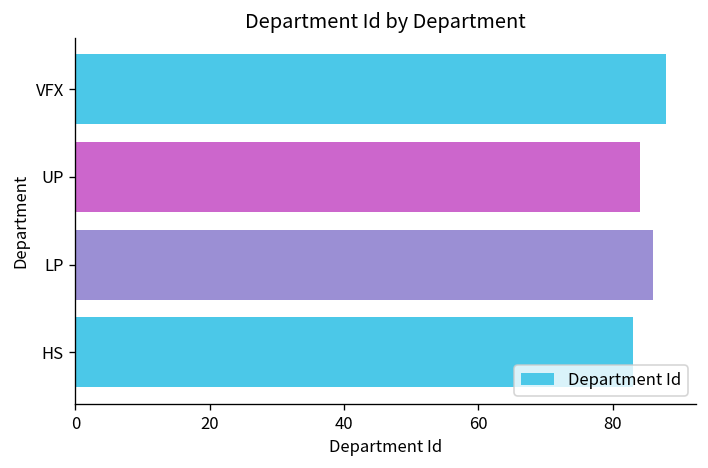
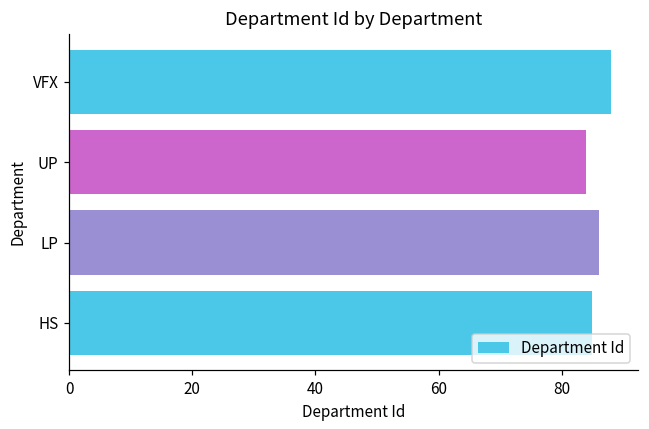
  {
    "VFX": 88,
    "UP": 84,
    "LP": 86,
-   "HS": 83
+   "HS": 85
  }
